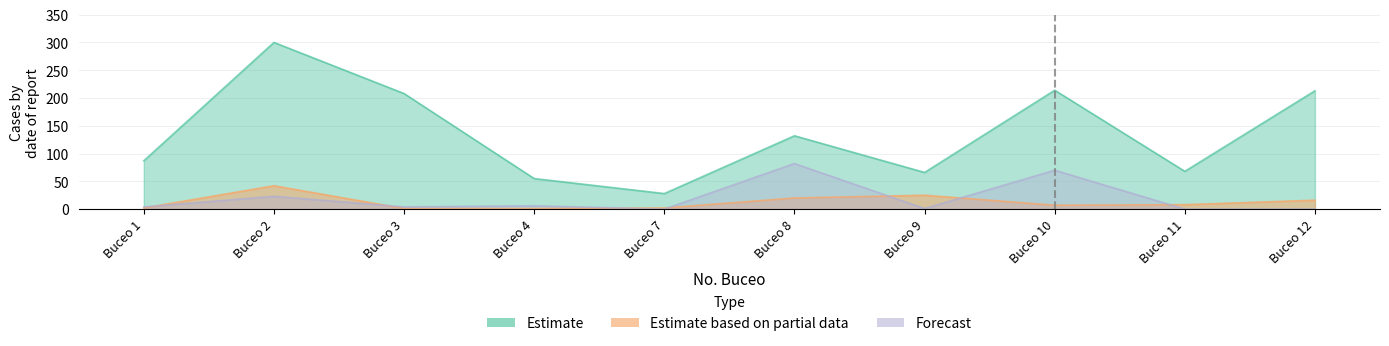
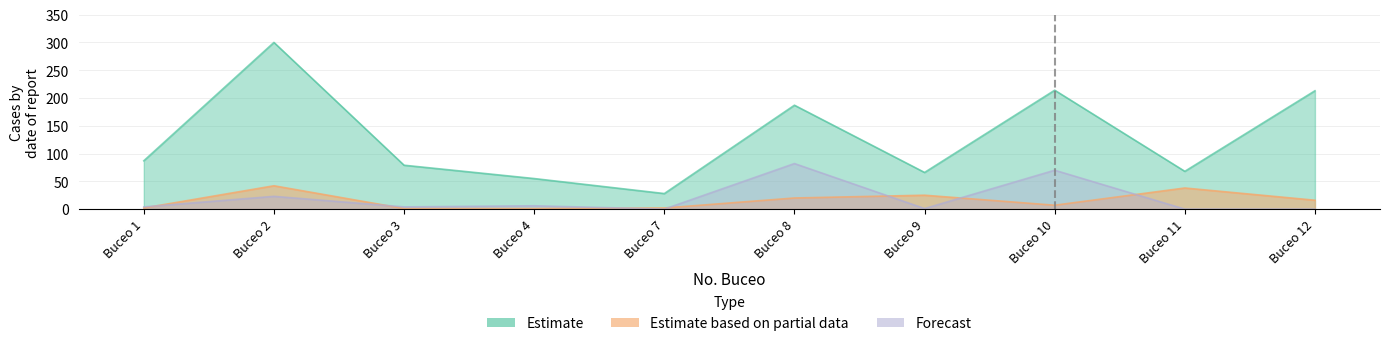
  {
    "Estimate": {
      "Buceo 1": 90,
      "Buceo 2": 300,
-     "Buceo 3": 210,
+     "Buceo 3": 80,
      "Buceo 4": 60,
      "Buceo 7": 30,
-     "Buceo 8": 130,
+     "Buceo 8": 190,
      "Buceo 9": 70,
      "Buceo 10": 210,
      "Buceo 11": 70,
      "Buceo 12": 210
    },
    "Estimate based on partial data": {
      "Buceo 2": 40,
      "Buceo 4": 0,
      "Buceo 8": 20,
      "Buceo 9": 30,
      "Buceo 10": 10,
-     "Buceo 11": 10,
+     "Buceo 11": 40,
      "Buceo 12": 20
    },
    "Forecast": {
      "Buceo 2": 20,
      "Buceo 4": 10,
      "Buceo 8": 80,
      "Buceo 9": 0,
      "Buceo 10": 70,
      "Buceo 11": 0,
      "Buceo 12": 0
    }
  }
